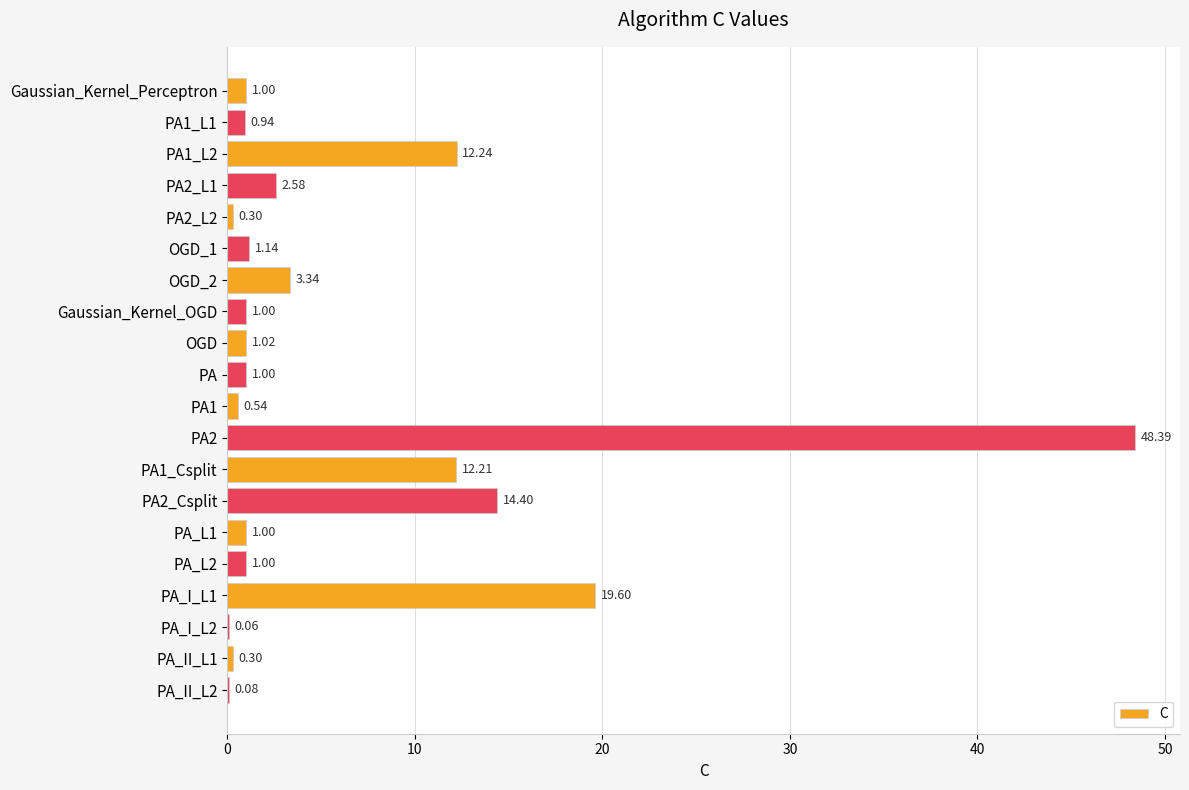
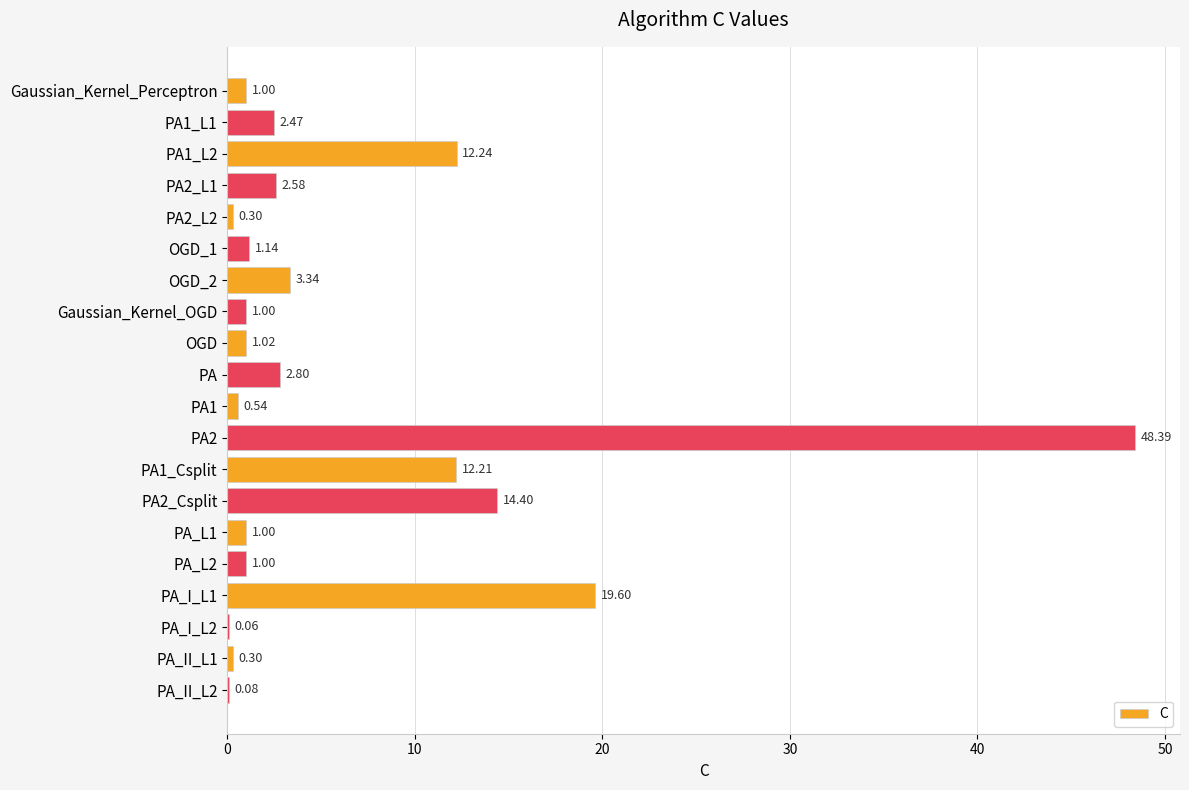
  {
    "Gaussian_Kernel_Perceptron": 1.00,
-   "PA1_L1": 0.94,
+   "PA1_L1": 2.47,
    "PA1_L2": 12.24,
    "PA2_L1": 2.58,
    "PA2_L2": 0.30,
    "OGD_1": 1.14,
    "OGD_2": 3.34,
    "Gaussian_Kernel_OGD": 1.00,
    "OGD": 1.02,
-   "PA": 1.00,
+   "PA": 2.80,
    "PA1": 0.54,
    "PA2": 48.39,
    "PA1_Csplit": 12.21,
    "PA2_Csplit": 14.40,
    "PA_L1": 1.00,
    "PA_L2": 1.00,
    "PA_I_L1": 19.60,
    "PA_I_L2": 0.06,
    "PA_II_L1": 0.30,
    "PA_II_L2": 0.08
  }
